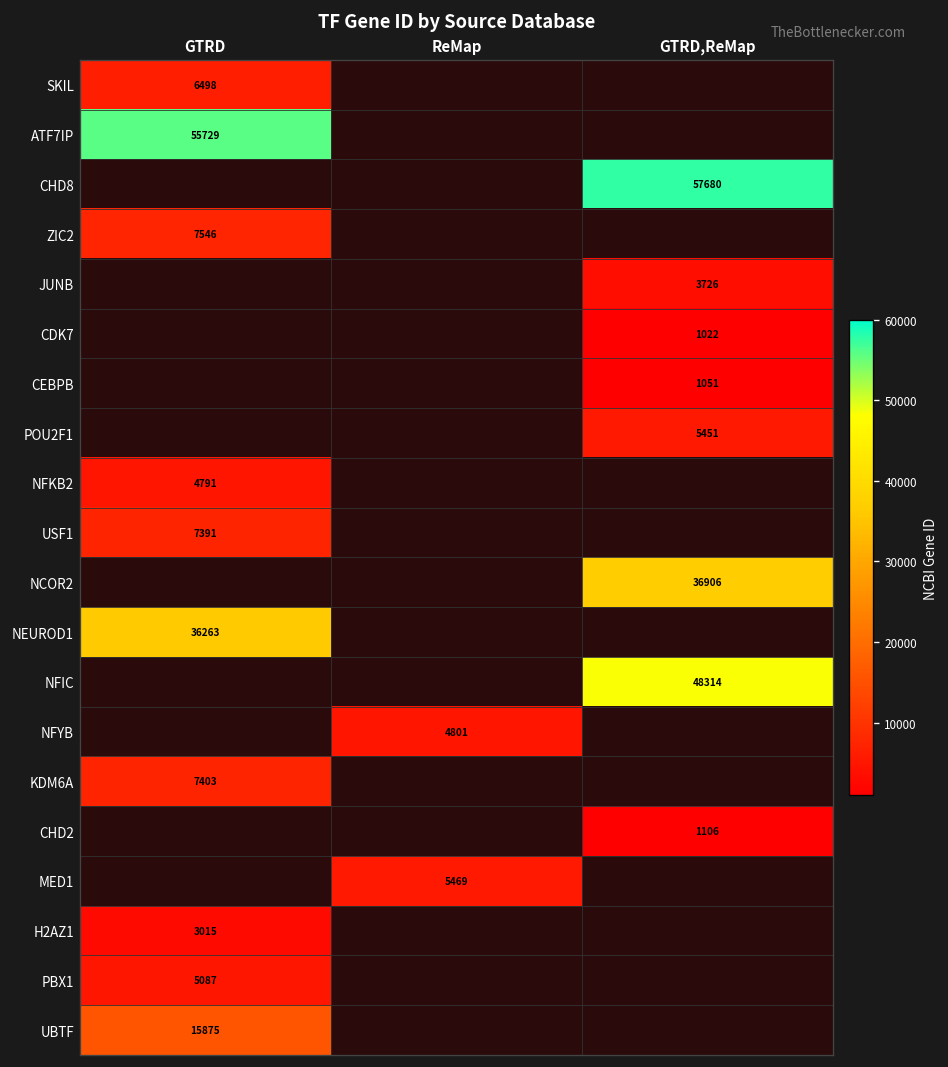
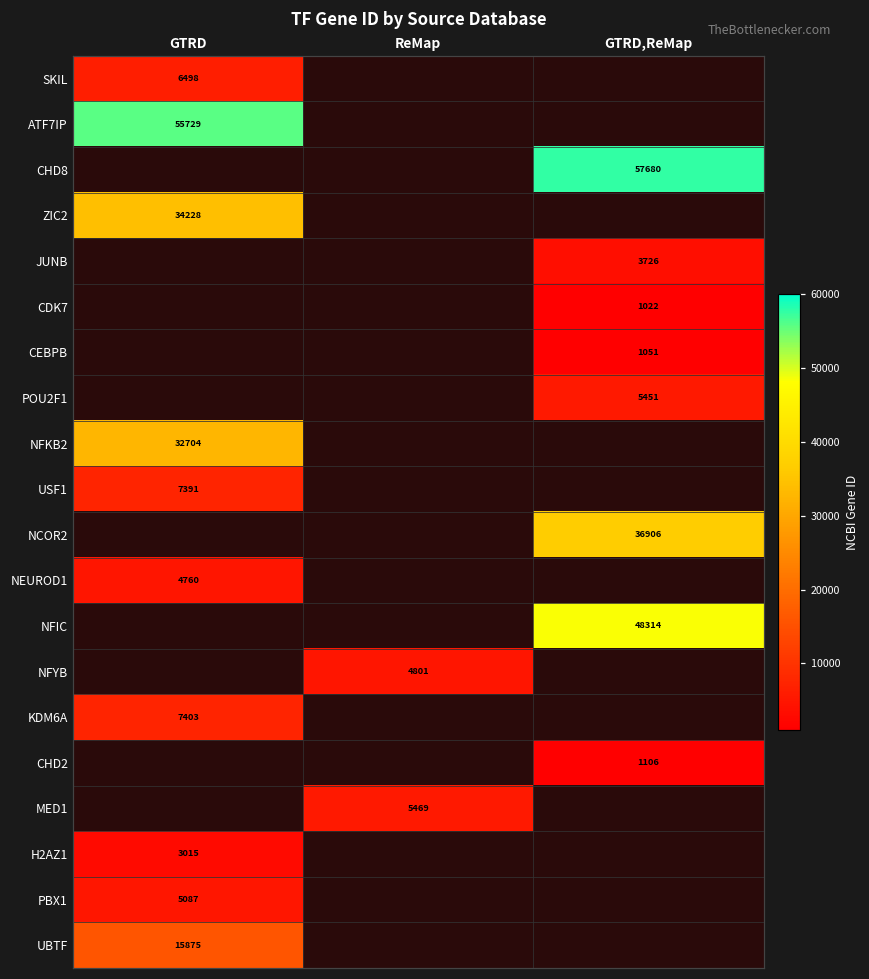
  {
    "SKIL": {
      "GTRD": 6498
    },
    "ATF7IP": {
      "GTRD": 55729
    },
    "CHD8": {
      "GTRD,ReMap": 57680
    },
    "ZIC2": {
-     "GTRD": 7546
+     "GTRD": 34228
    },
    "JUNB": {
      "GTRD,ReMap": 3726
    },
    "CDK7": {
      "GTRD,ReMap": 1022
    },
    "CEBPB": {
      "GTRD,ReMap": 1051
    },
    "POU2F1": {
      "GTRD,ReMap": 5451
    },
    "NFKB2": {
-     "GTRD": 4791
+     "GTRD": 32704
    },
    "USF1": {
      "GTRD": 7391
    },
    "NCOR2": {
      "GTRD,ReMap": 36906
    },
    "NEUROD1": {
-     "GTRD": 36263
+     "GTRD": 4760
    },
    "NFIC": {
      "GTRD,ReMap": 48314
    },
    "NFYB": {
      "ReMap": 4801
    },
    "KDM6A": {
      "GTRD": 7403
    },
    "CHD2": {
      "GTRD,ReMap": 1106
    },
    "MED1": {
      "ReMap": 5469
    },
    "H2AZ1": {
      "GTRD": 3015
    },
    "PBX1": {
      "GTRD": 5087
    },
    "UBTF": {
      "GTRD": 15875
    }
  }
